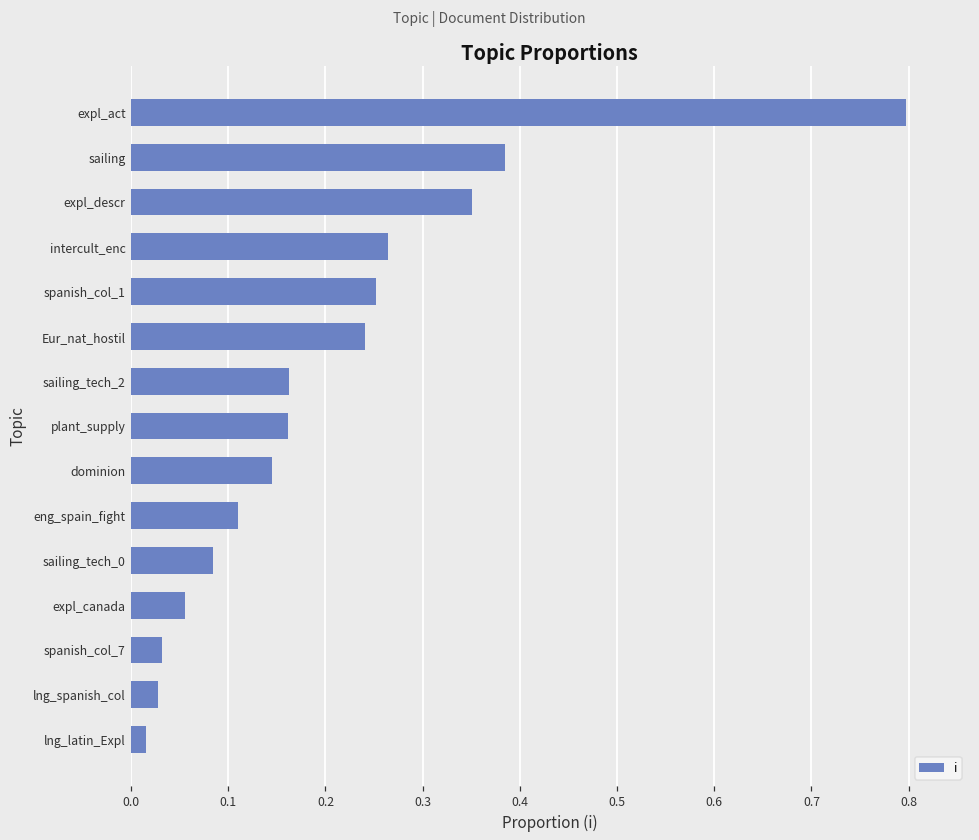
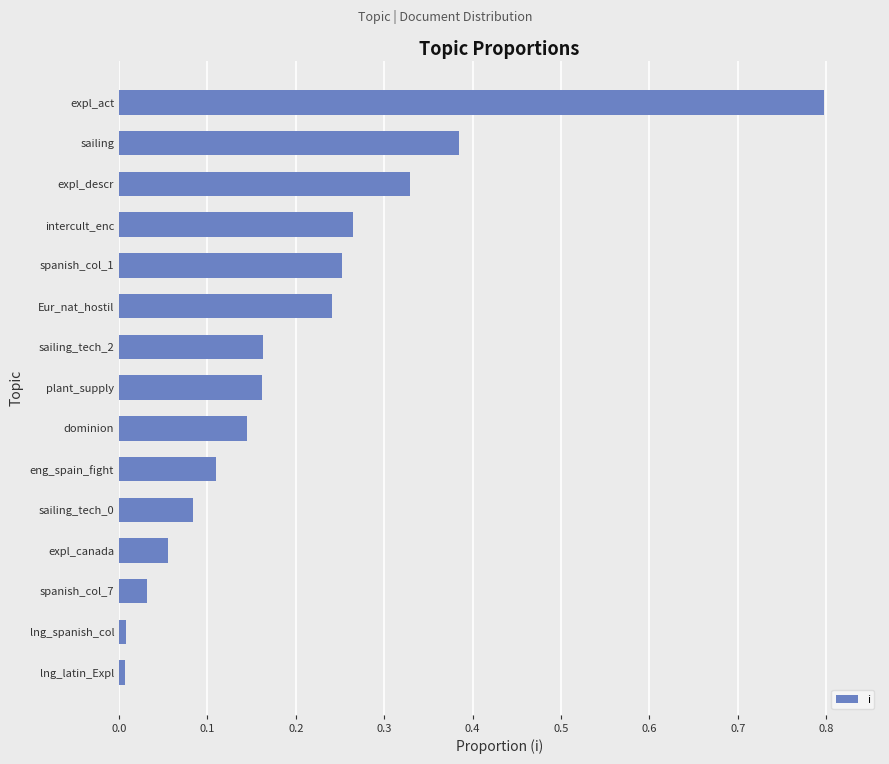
  {
    "expl_act": 0.80,
    "sailing": 0.38,
-   "expl_descr": 0.35,
+   "expl_descr": 0.33,
    "intercult_enc": 0.26,
    "spanish_col_1": 0.25,
    "Eur_nat_hostil": 0.24,
    "sailing_tech_2": 0.16,
    "plant_supply": 0.16,
    "dominion": 0.14,
    "eng_spain_fight": 0.11,
    "sailing_tech_0": 0.08,
    "expl_canada": 0.06,
    "spanish_col_7": 0.03,
-   "lng_spanish_col": 0.03,
-   "lng_latin_Expl": 0.02
+   "lng_spanish_col": 0.01,
+   "lng_latin_Expl": 0.01
  }
